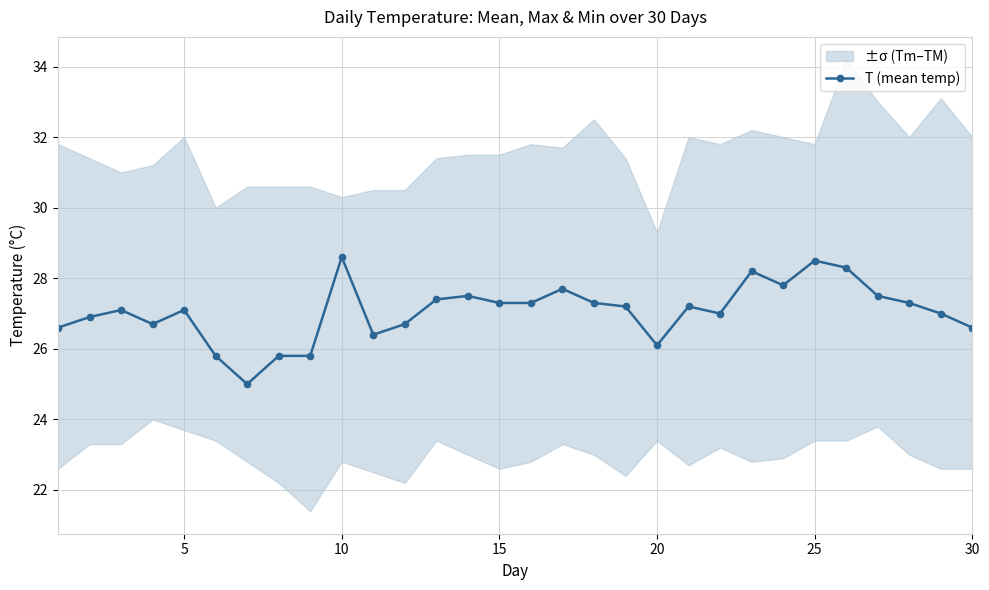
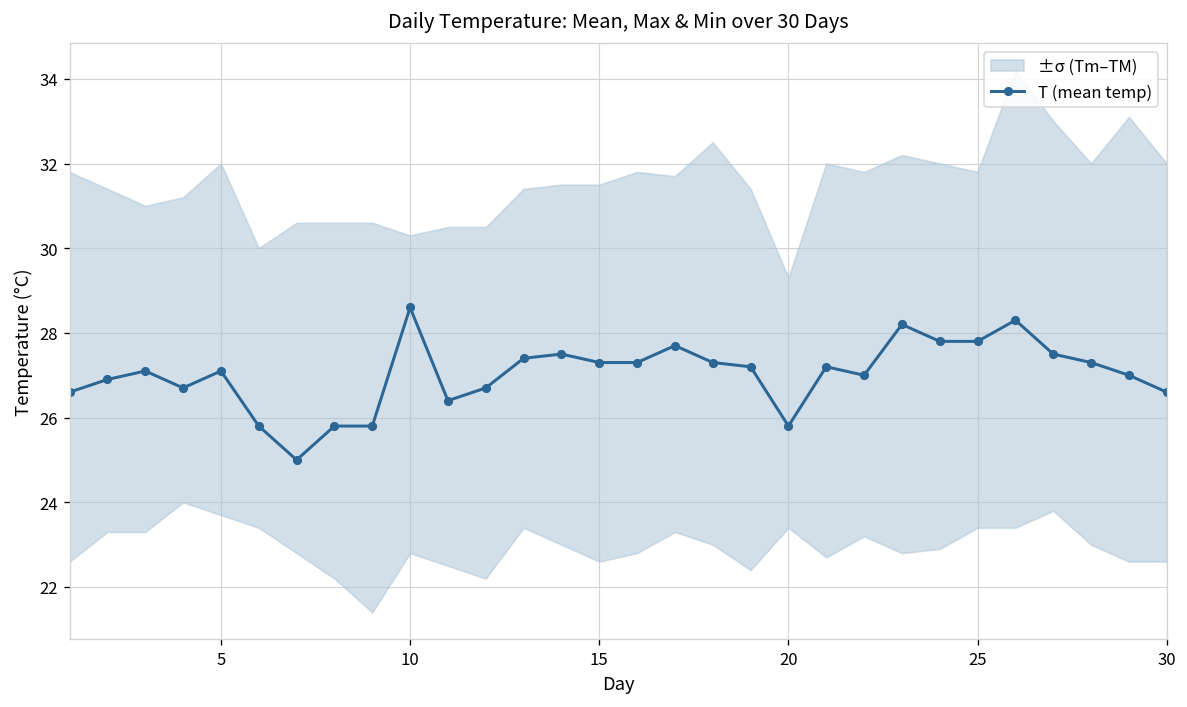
  {
    "T (mean temp)": {
      "5": 27.1,
      "10": 28.6,
      "15": 27.3,
-     "20": 26.1,
-     "25": 28.5,
+     "20": 25.8,
+     "25": 27.8,
      "30": 26.6
    }
  }
